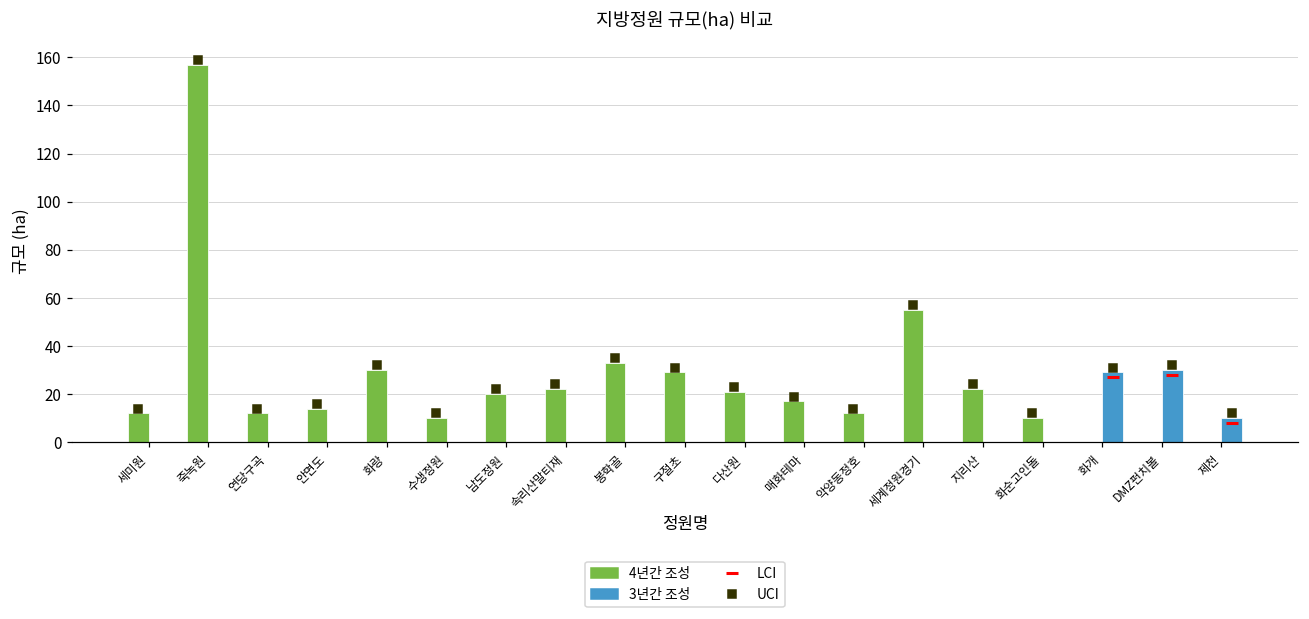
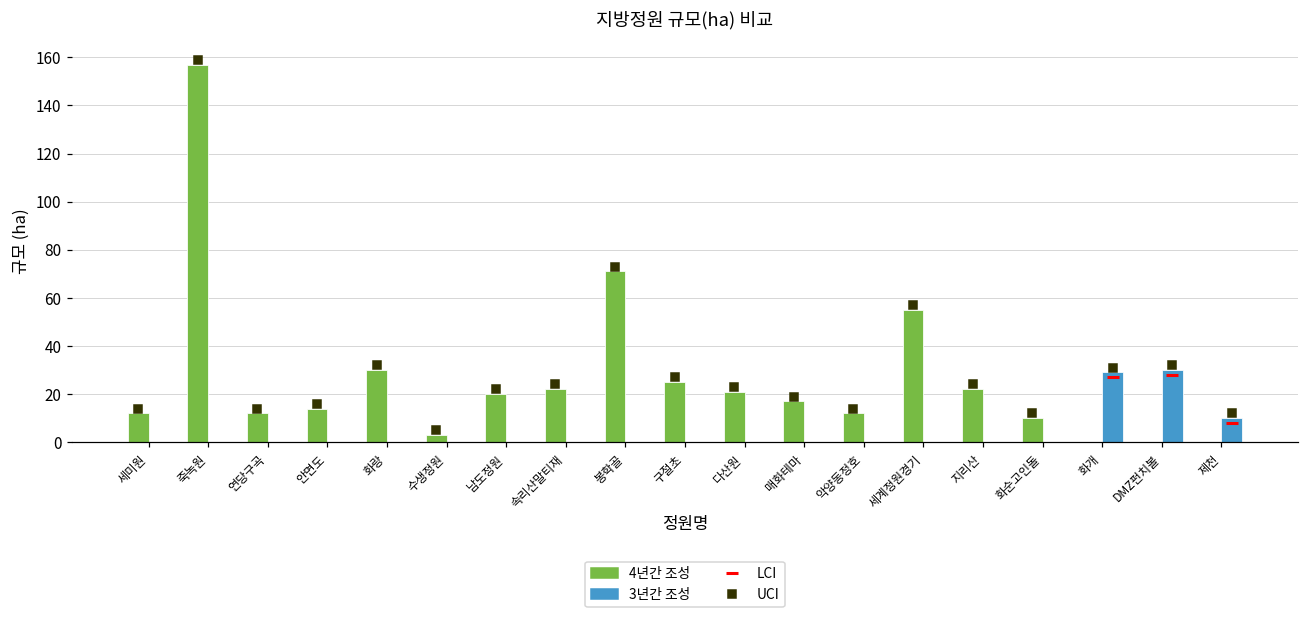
  {
    "4년간 조성": {
      "세미원": 12,
      "죽녹원": 157,
      "연당구곡": 12,
      "안면도": 14,
      "화랑": 30,
-     "수생정원": 10,
+     "수생정원": 3,
      "남도정원": 20,
      "속리산말티재": 22,
-     "봉학골": 33,
-     "구절초": 29,
+     "봉학골": 71,
+     "구절초": 25,
      "다산원": 21,
      "매화테마": 17,
      "악양동정호": 12,
      "세계정원경기": 55,
      "지리산": 22,
      "화순고인돌": 10,
      "화개": 0,
      "DMZ펀치볼": 0,
      "제천": 0
    },
    "3년간 조성": {
      "세미원": 0,
      "죽녹원": 0,
      "연당구곡": 0,
      "안면도": 0,
      "화랑": 0,
      "수생정원": 0,
      "남도정원": 0,
      "속리산말티재": 0,
      "봉학골": 0,
      "구절초": 0,
      "다산원": 0,
      "매화테마": 0,
      "악양동정호": 0,
      "세계정원경기": 0,
      "지리산": 0,
      "화순고인돌": 0,
      "화개": 29,
      "DMZ펀치볼": 30,
      "제천": 10
    }
  }
